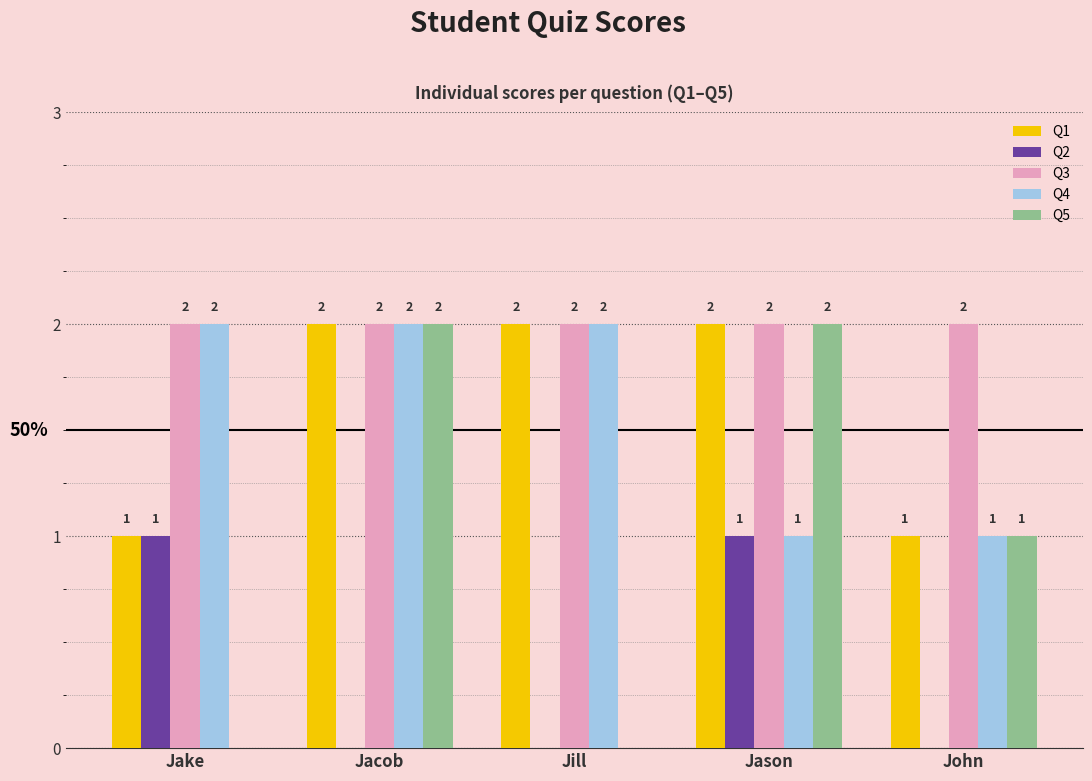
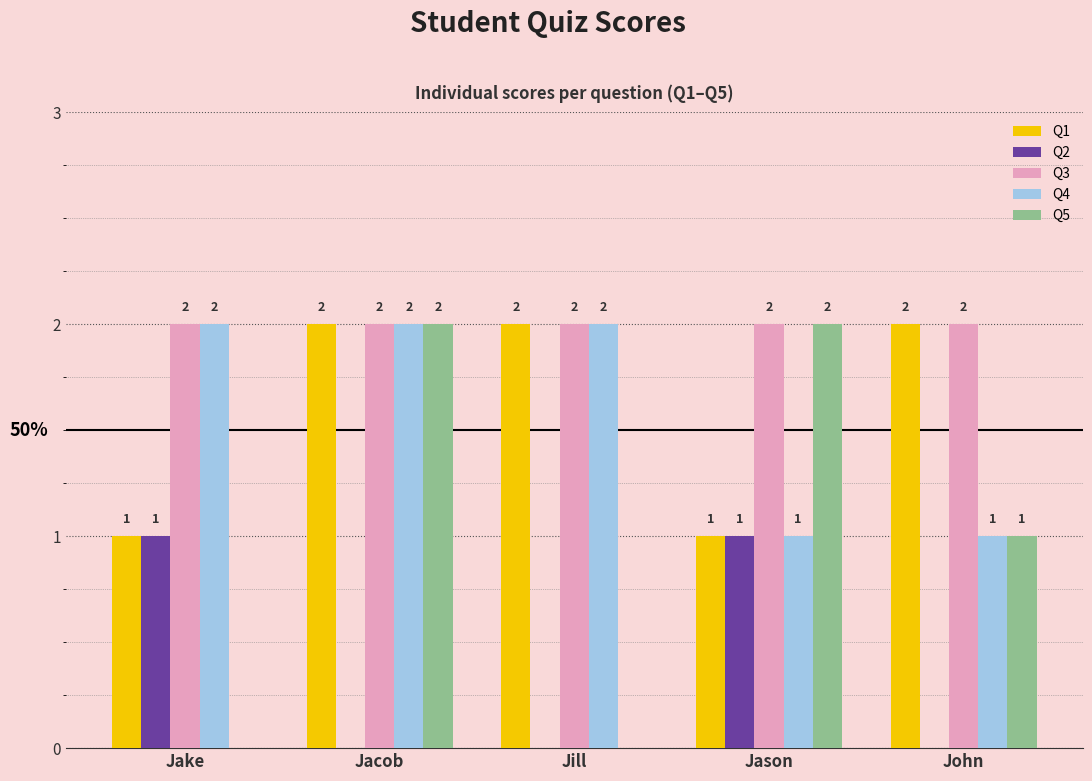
  {
    "Q1": {
      "Jake": 1,
      "Jacob": 2,
      "Jill": 2,
-     "Jason": 2,
-     "John": 1
+     "Jason": 1,
+     "John": 2
    },
    "Q2": {
      "Jake": 1,
      "Jason": 1
    },
    "Q3": {
      "Jake": 2,
      "Jacob": 2,
      "Jill": 2,
      "Jason": 2,
      "John": 2
    },
    "Q4": {
      "Jake": 2,
      "Jacob": 2,
      "Jill": 2,
      "Jason": 1,
      "John": 1
    },
    "Q5": {
      "Jacob": 2,
      "Jason": 2,
      "John": 1
    }
  }
